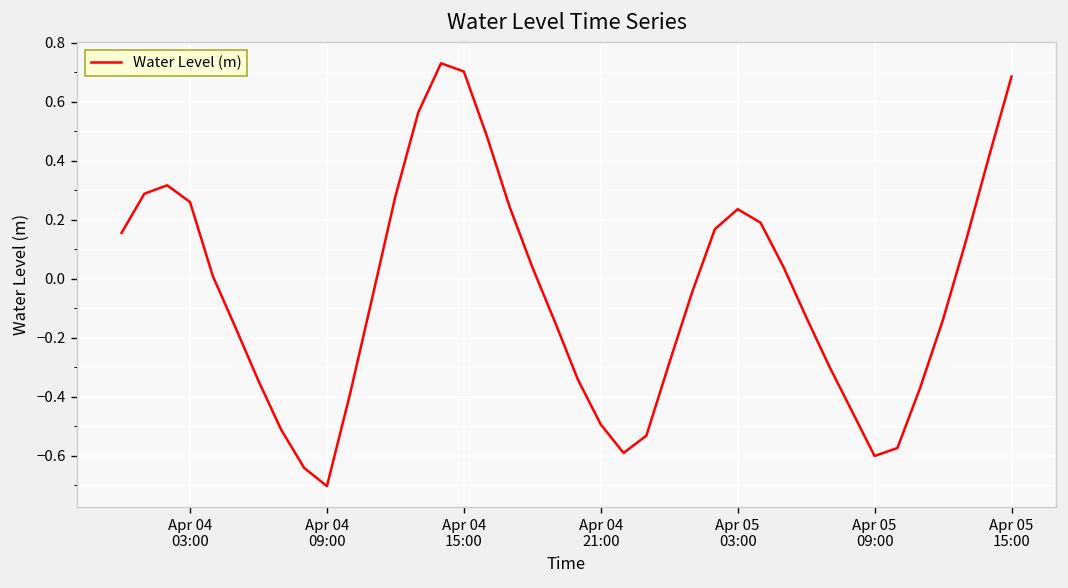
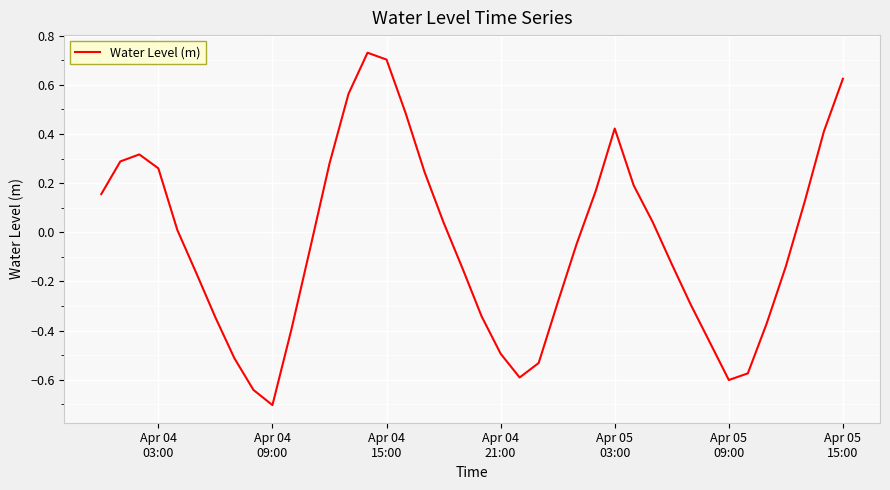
  {
    "Apr 04 03:00": 0.26,
    "Apr 04 09:00": -0.70,
    "Apr 04 15:00": 0.70,
    "Apr 04 21:00": -0.49,
-   "Apr 05 03:00": 0.24,
+   "Apr 05 03:00": 0.42,
    "Apr 05 09:00": -0.60,
-   "Apr 05 15:00": 0.69
+   "Apr 05 15:00": 0.62
  }
